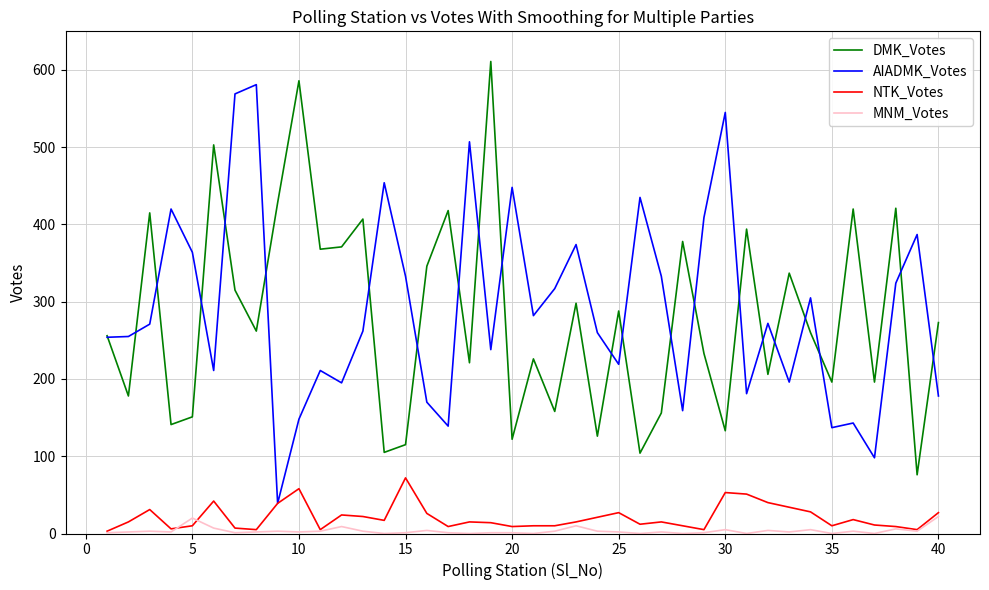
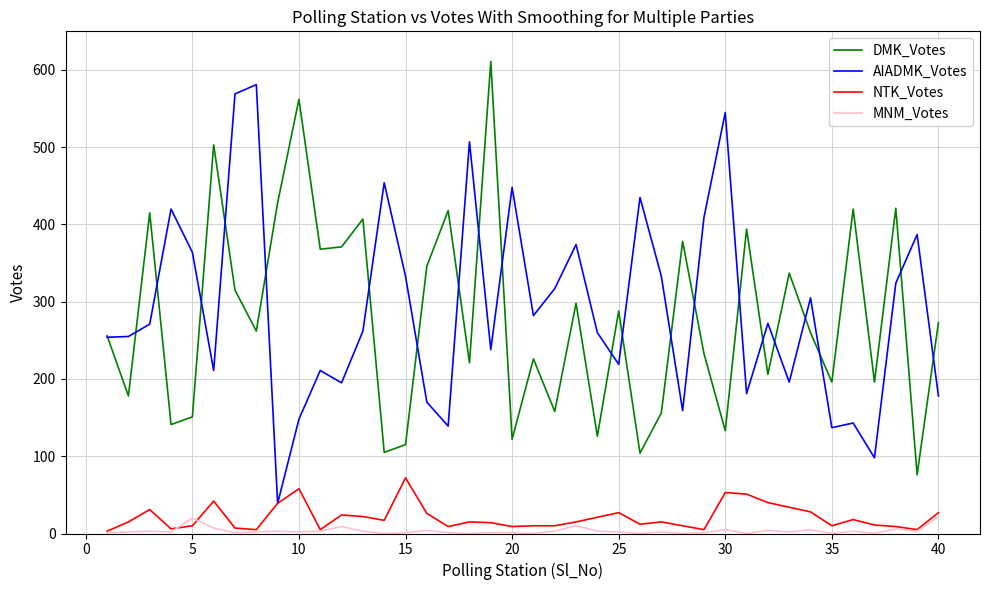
  {
    "DMK_Votes": {
      "5": 150,
-     "10": 590,
+     "10": 560,
      "15": 120,
      "20": 120,
      "25": 290,
      "30": 130,
      "35": 200,
      "40": 270
    },
    "AIADMK_Votes": {
      "5": 360,
      "10": 150,
      "15": 330,
      "20": 450,
      "25": 220,
      "30": 550,
      "35": 140,
      "40": 180
    },
    "NTK_Votes": {
      "5": 10,
      "10": 60,
      "15": 70,
      "20": 10,
      "25": 30,
      "30": 50,
      "35": 10,
      "40": 30
    },
    "MNM_Votes": {
      "5": 20,
      "10": 0,
      "15": 0,
      "20": 0,
      "25": 0,
      "30": 10,
      "35": 0,
      "40": 20
    }
  }
